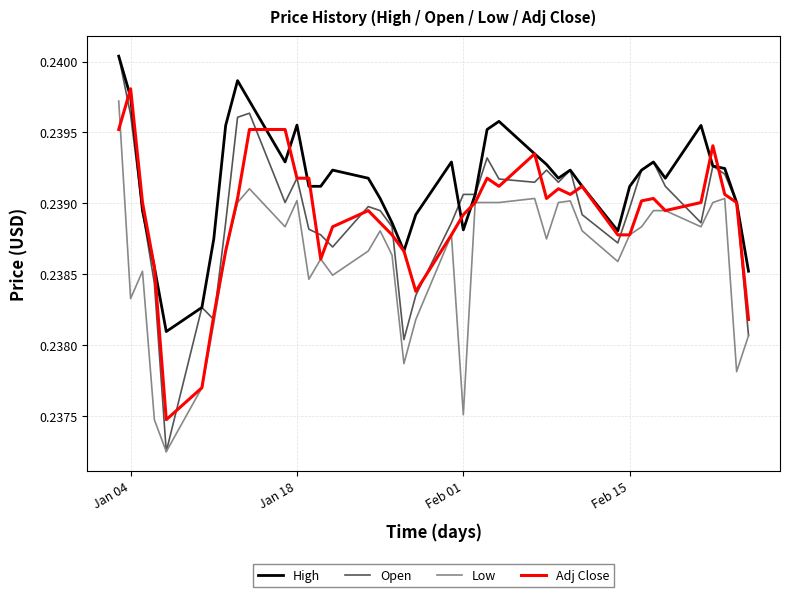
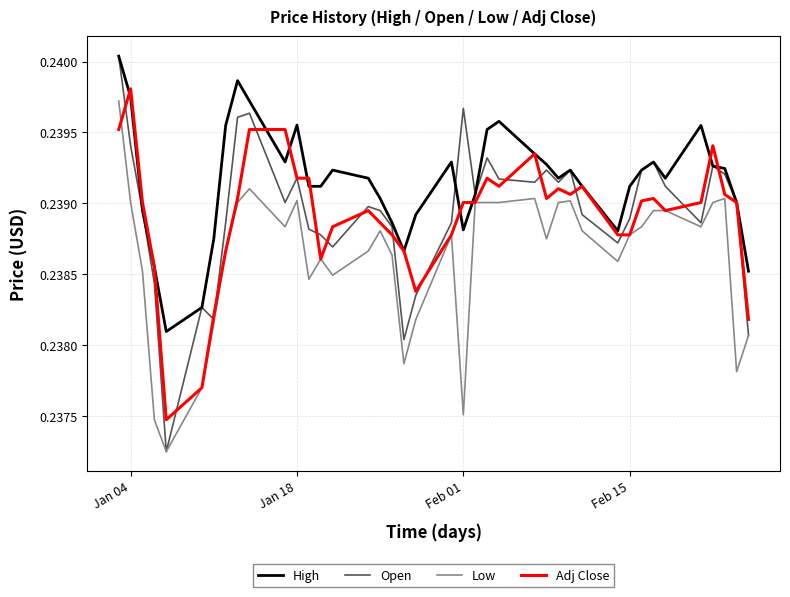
  {
    "High": {
      "Jan 04": 0.23975,
      "Jan 18": 0.23955,
      "Feb 01": 0.23881,
      "Feb 15": 0.23912
    },
    "Open": {
-     "Jan 04": 0.23962,
-     "Feb 01": 0.23906,
-     "Feb 15": 0.23897
+     "Jan 04": 0.23941,
+     "Feb 01": 0.23967,
+     "Feb 15": 0.23889
    },
    "Low": {
-     "Jan 04": 0.23833,
+     "Jan 04": 0.23901,
      "Jan 18": 0.23902,
      "Feb 01": 0.23751
    },
    "Adj Close": {
      "Jan 04": 0.23981,
-     "Feb 01": 0.23892
+     "Feb 01": 0.23901
    }
  }
